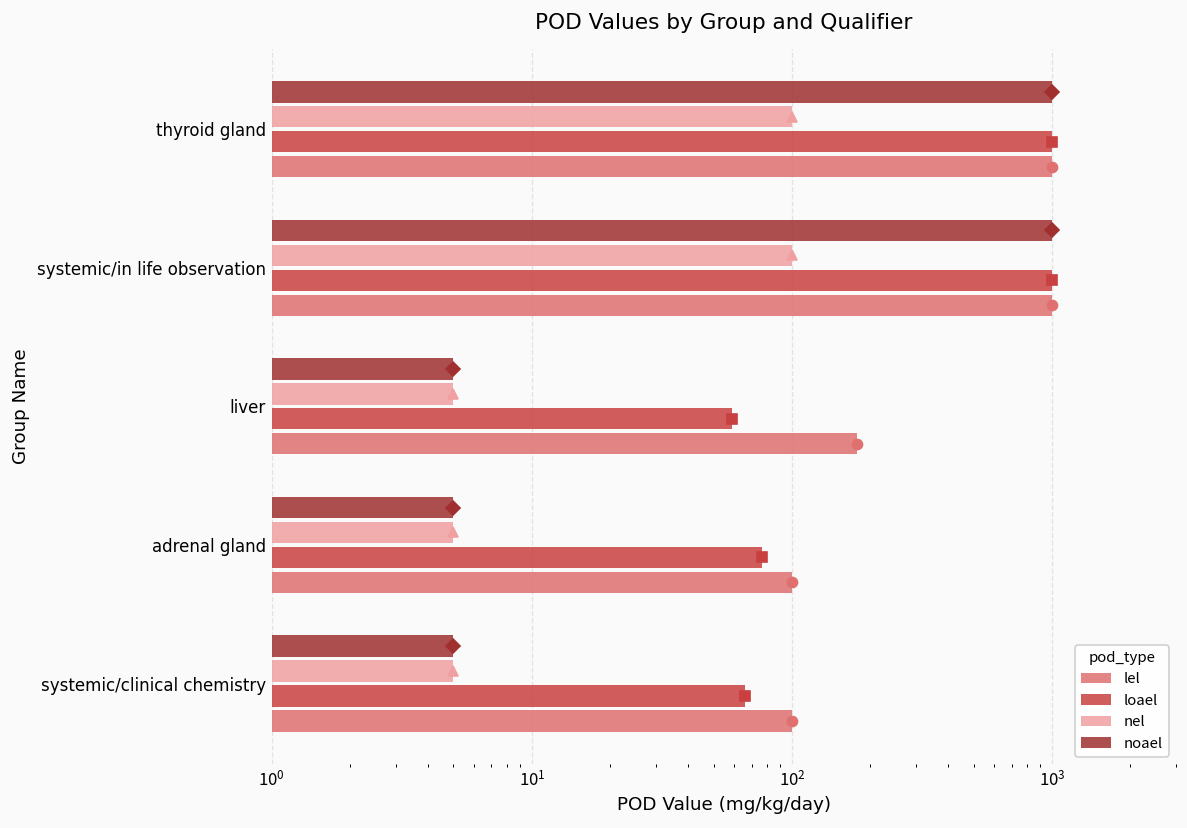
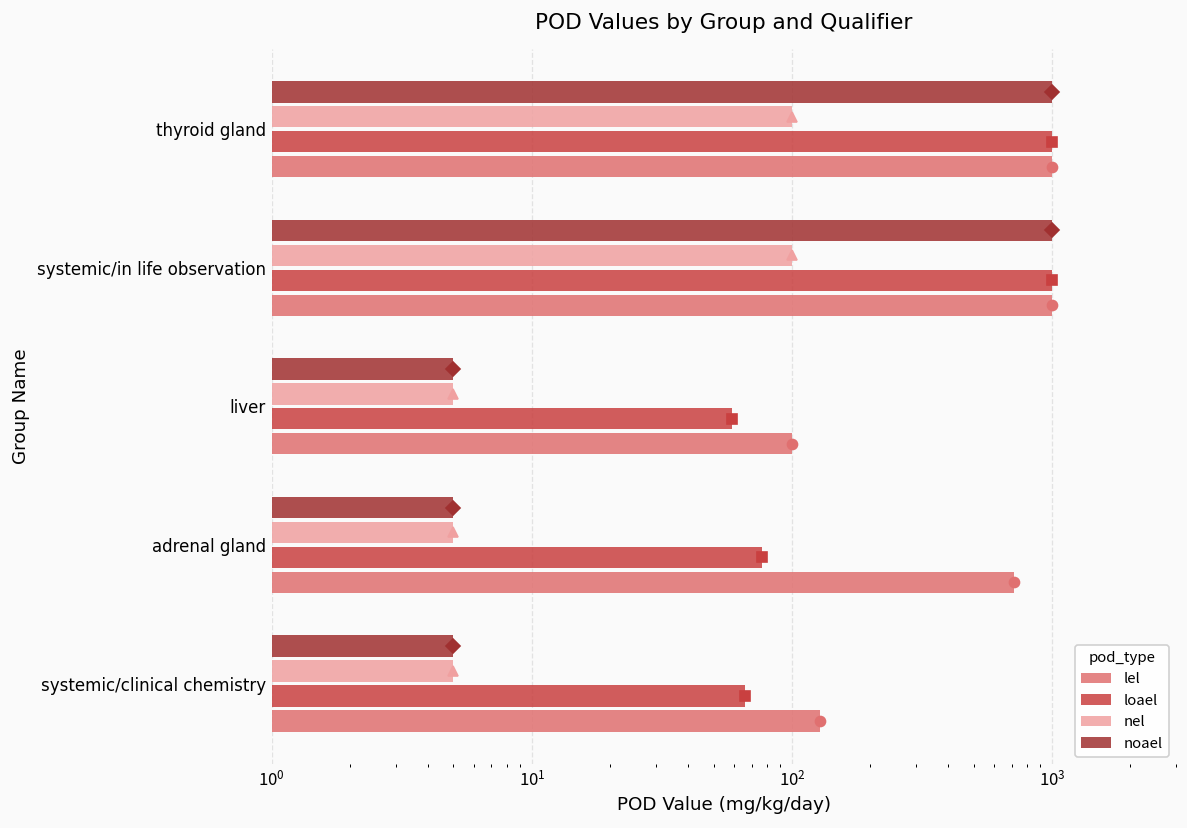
  {
    "lel": {
      "thyroid gland": 1000,
      "systemic/in life observation": 1000,
-     "liver": 180,
-     "adrenal gland": 100,
-     "systemic/clinical chemistry": 100
+     "liver": 100,
+     "adrenal gland": 720,
+     "systemic/clinical chemistry": 130
    },
    "nel": {
      "thyroid gland": 100,
      "systemic/in life observation": 100,
      "liver": 5,
      "adrenal gland": 5,
      "systemic/clinical chemistry": 5
    }
  }
